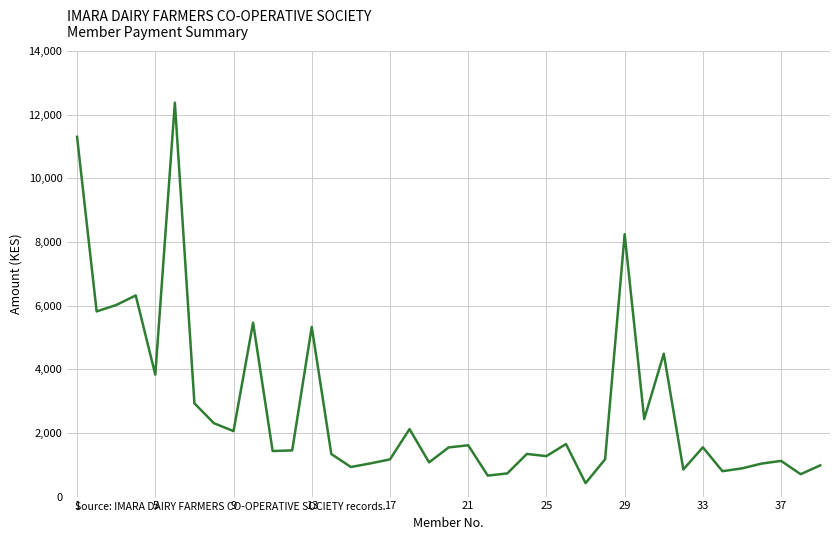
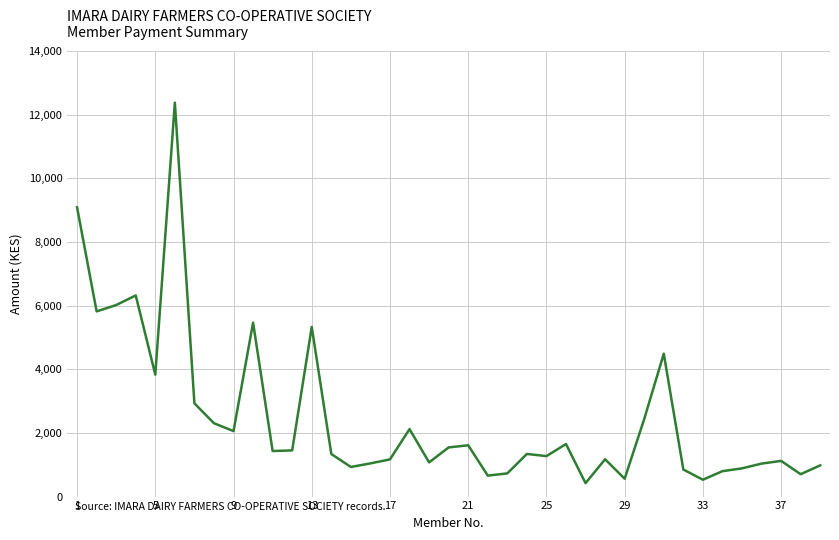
  {
-   "1": "11,300",
+   "1": "9,100",
    "5": "3,800",
    "9": "2,100",
    "13": "5,300",
    "17": "1,200",
    "21": "1,600",
    "25": "1,300",
-   "29": "8,200",
-   "33": "1,500",
+   "29": "600",
+   "33": "500",
    "37": "1,100"
  }
